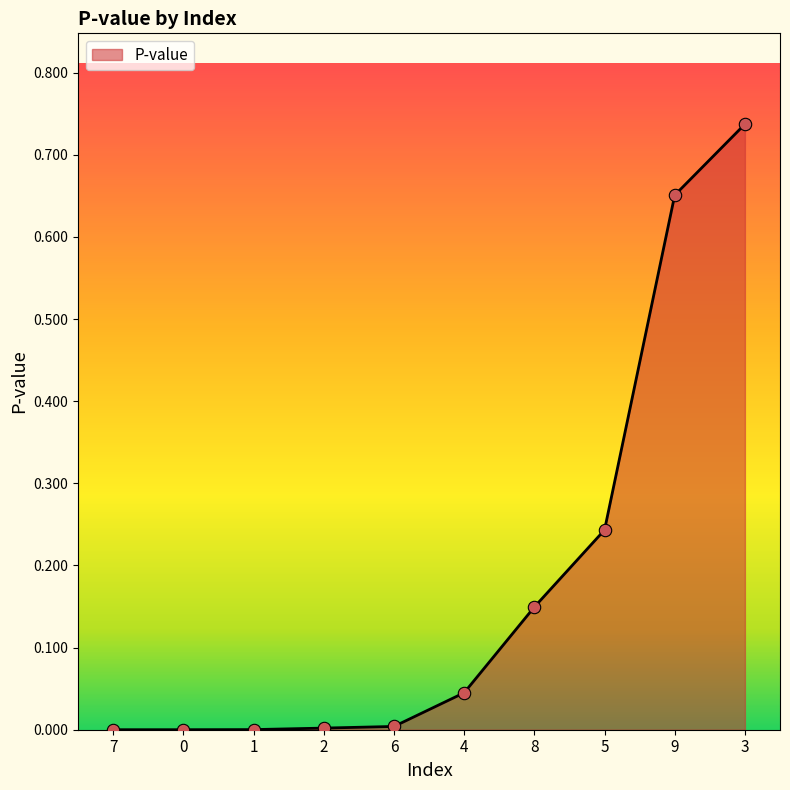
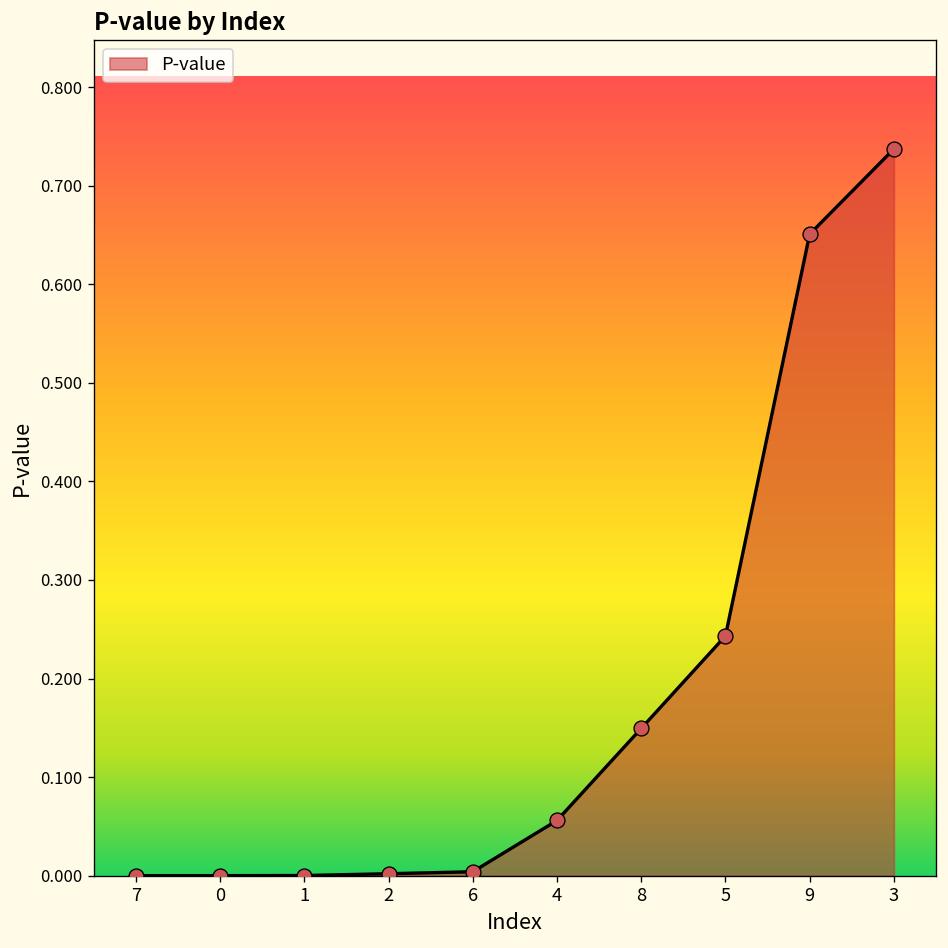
  {
    "7": 0.00,
    "0": 0.00,
    "1": 0.00,
    "2": 0.00,
    "6": 0.00,
-   "4": 0.05,
+   "4": 0.06,
    "8": 0.15,
    "5": 0.24,
    "9": 0.65,
    "3": 0.74
  }
